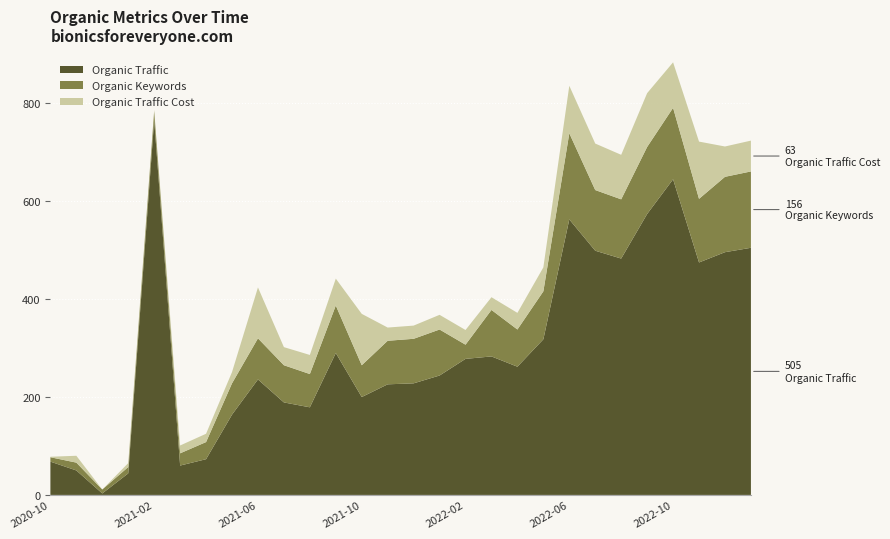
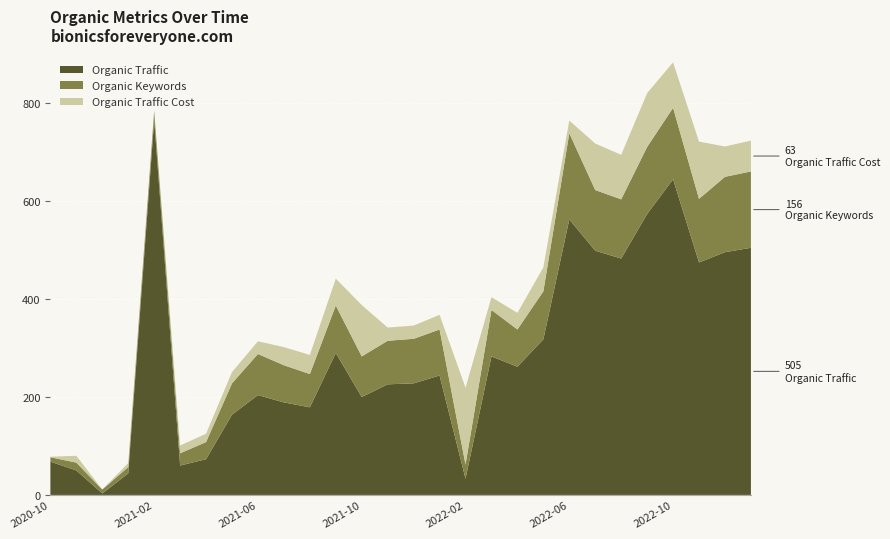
  {
    "Organic Traffic": {
      "2020-10": 70,
      "2021-02": 770,
-     "2021-06": 240,
+     "2021-06": 200,
      "2021-10": 200,
-     "2022-02": 280,
+     "2022-02": 30,
      "2022-06": 560,
      "2022-10": 650
    },
    "Organic Keywords": {
      "2021-06": 80,
-     "2021-10": 70,
+     "2021-10": 80,
      "2022-02": 30,
      "2022-06": 180,
      "2022-10": 150
    },
    "Organic Traffic Cost": {
-     "2021-06": 100,
+     "2021-06": 30,
      "2021-10": 110,
-     "2022-02": 30,
-     "2022-06": 100,
+     "2022-02": 160,
+     "2022-06": 30,
      "2022-10": 90
    }
  }
